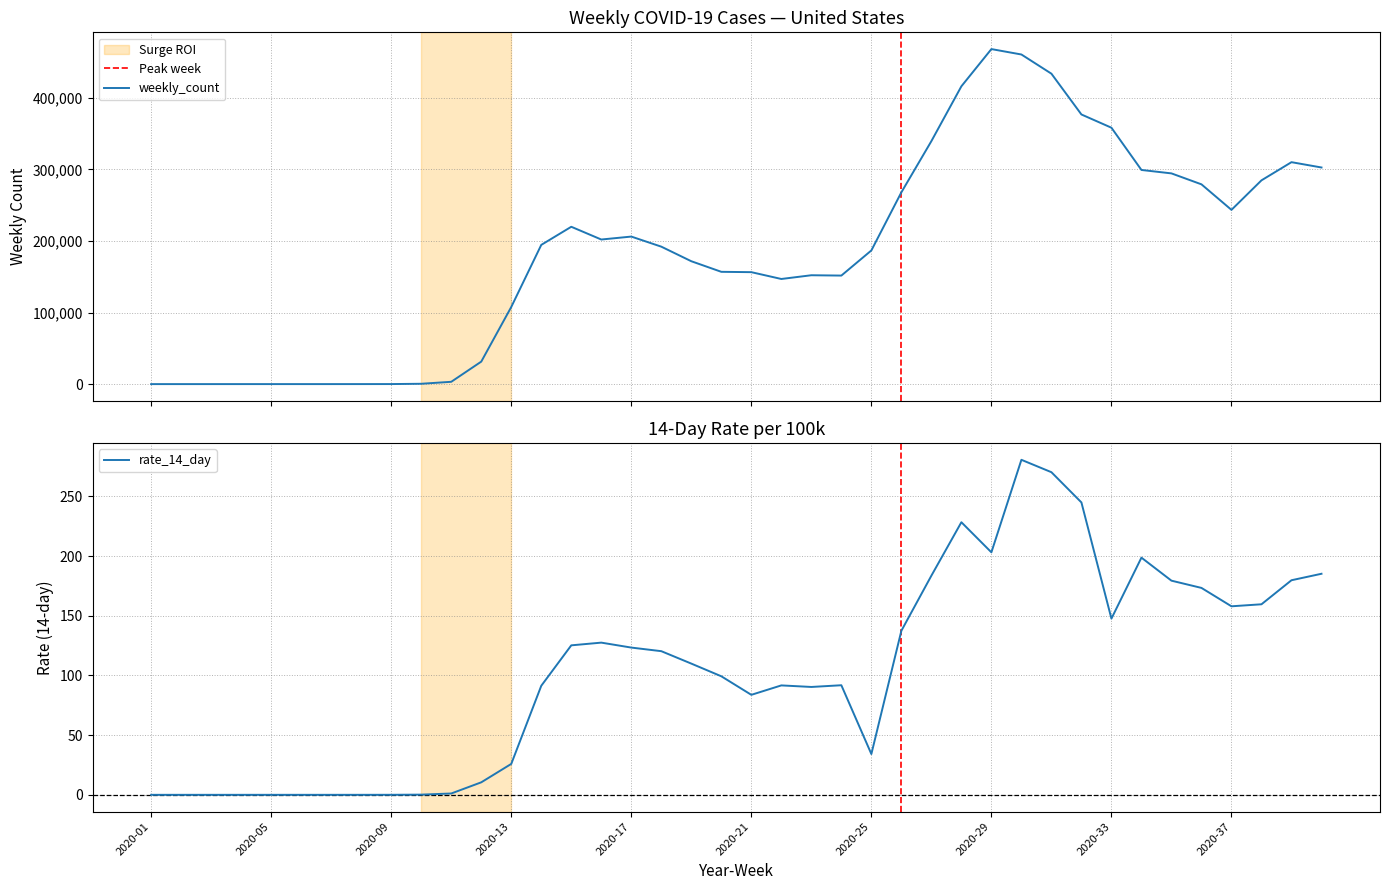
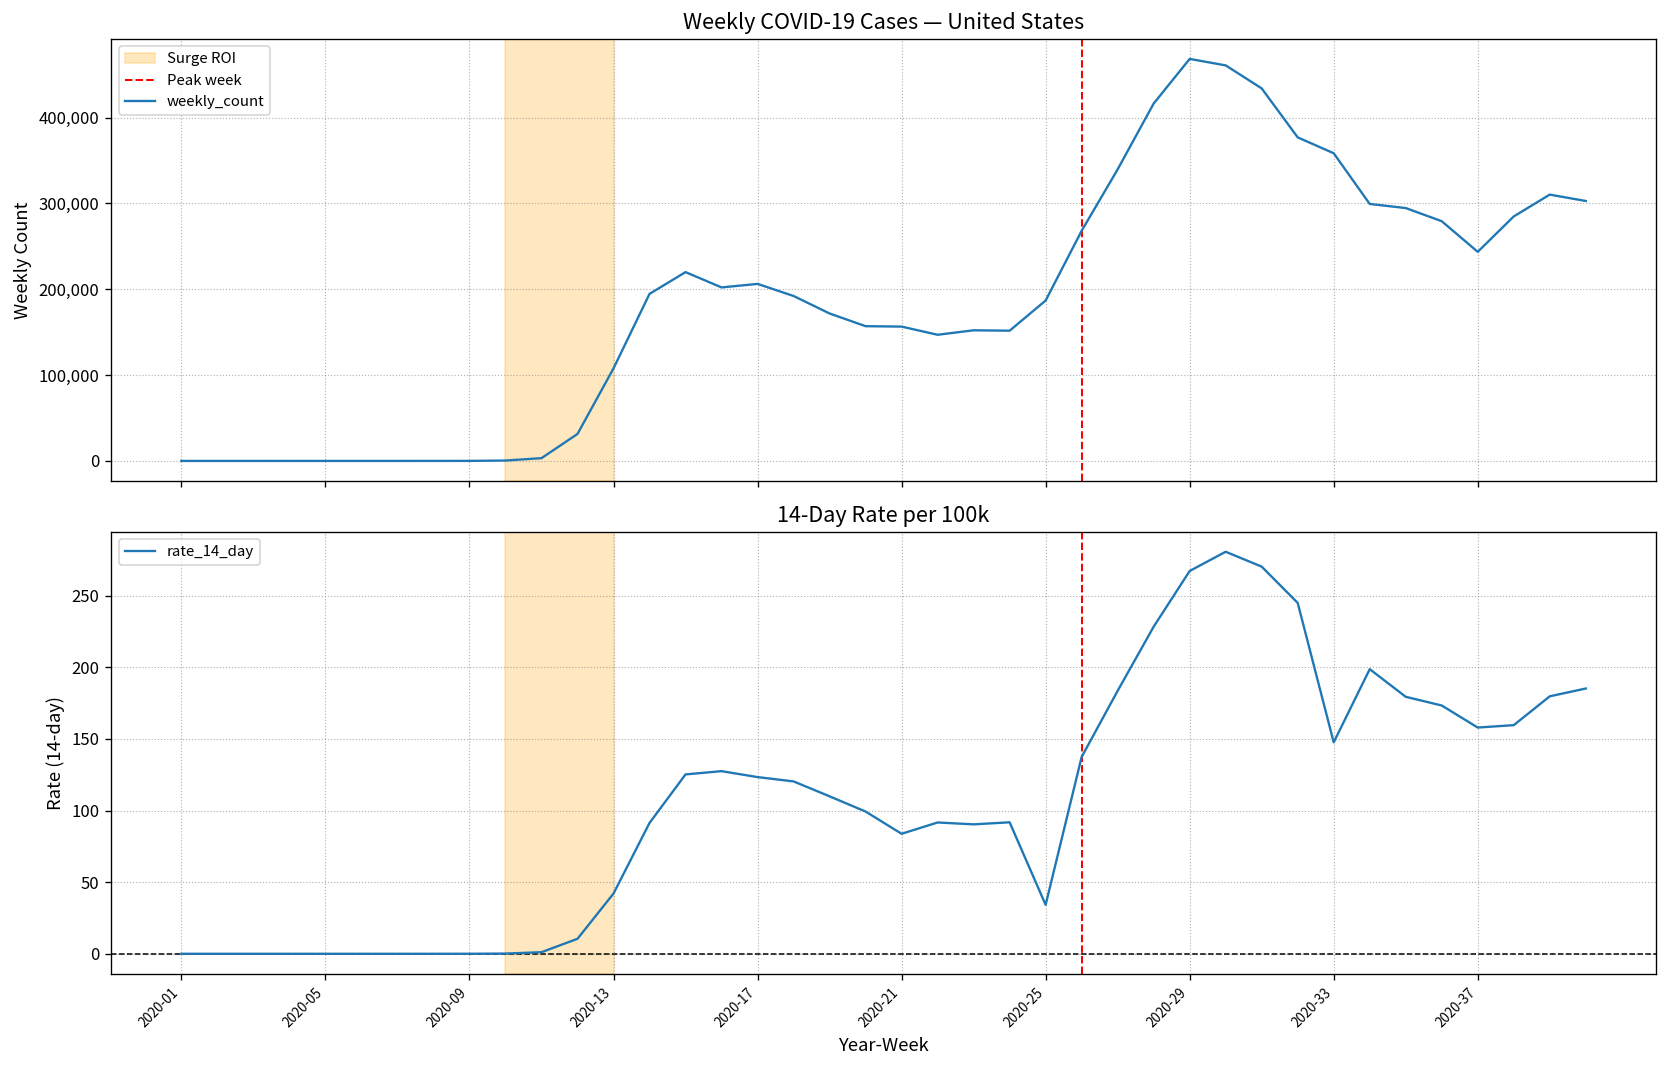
  {
    "14-Day Rate per 100k": {
      "2020-01": 0,
      "2020-05": 0,
      "2020-09": 0,
-     "2020-13": 26,
+     "2020-13": 42,
      "2020-17": 123,
      "2020-21": 84,
      "2020-25": 34,
-     "2020-29": 203,
+     "2020-29": 267,
      "2020-33": 148,
      "2020-37": 158
    }
  }
